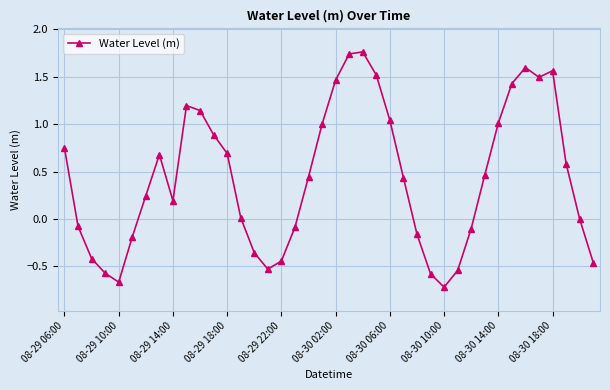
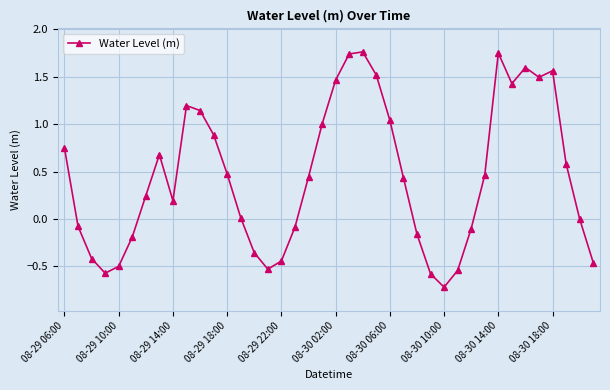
  {
    "08-29 06:00": 0.7,
-   "08-29 10:00": -0.7,
+   "08-29 10:00": -0.5,
    "08-29 14:00": 0.2,
-   "08-29 18:00": 0.7,
+   "08-29 18:00": 0.5,
    "08-29 22:00": -0.4,
    "08-30 02:00": 1.5,
    "08-30 06:00": 1.0,
    "08-30 10:00": -0.7,
-   "08-30 14:00": 1.0,
+   "08-30 14:00": 1.7,
    "08-30 18:00": 1.6
  }
